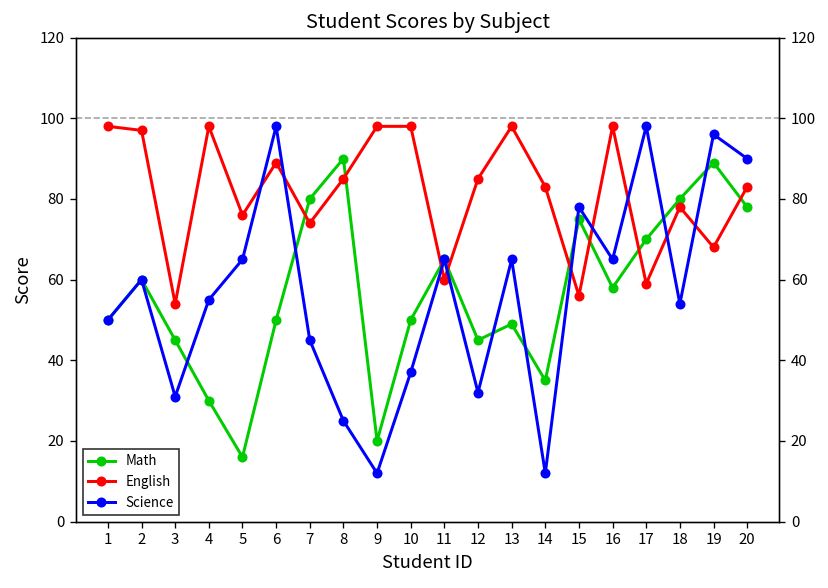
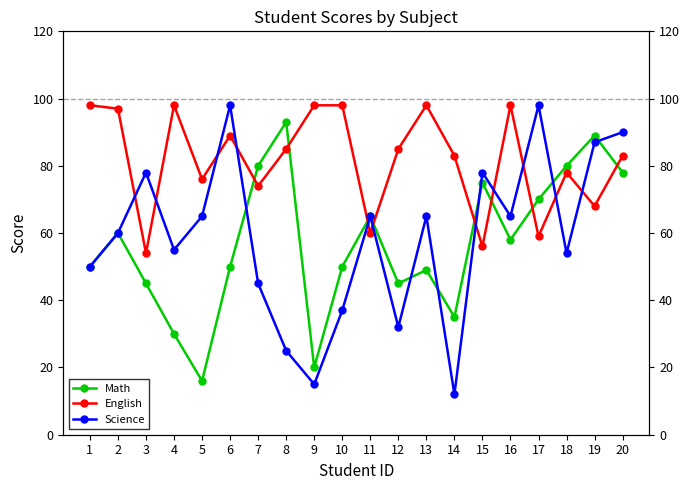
  {
    "Math": {
      "3": 45,
      "4": 30,
      "5": 16,
      "6": 50,
      "7": 80,
-     "8": 90,
+     "8": 93,
      "9": 20,
      "10": 50,
      "12": 45,
      "13": 49,
      "14": 35,
      "15": 75,
      "16": 58,
      "17": 70,
      "18": 80,
      "19": 89,
      "20": 78
    },
    "English": {
      "1": 98,
      "2": 97,
      "3": 54,
      "4": 98,
      "5": 76,
      "6": 89,
      "7": 74,
      "8": 85,
      "9": 98,
      "10": 98,
      "11": 60,
      "12": 85,
      "13": 98,
      "14": 83,
      "15": 56,
      "16": 98,
      "17": 59,
      "18": 78,
      "19": 68,
      "20": 83
    },
    "Science": {
-     "3": 31,
+     "3": 78,
      "4": 55,
      "5": 65,
      "6": 98,
      "7": 45,
      "8": 25,
-     "9": 12,
+     "9": 15,
      "10": 37,
      "12": 32,
      "13": 65,
      "14": 12,
      "15": 78,
      "16": 65,
      "17": 98,
      "18": 54,
-     "19": 96,
+     "19": 87,
      "20": 90
    }
  }
